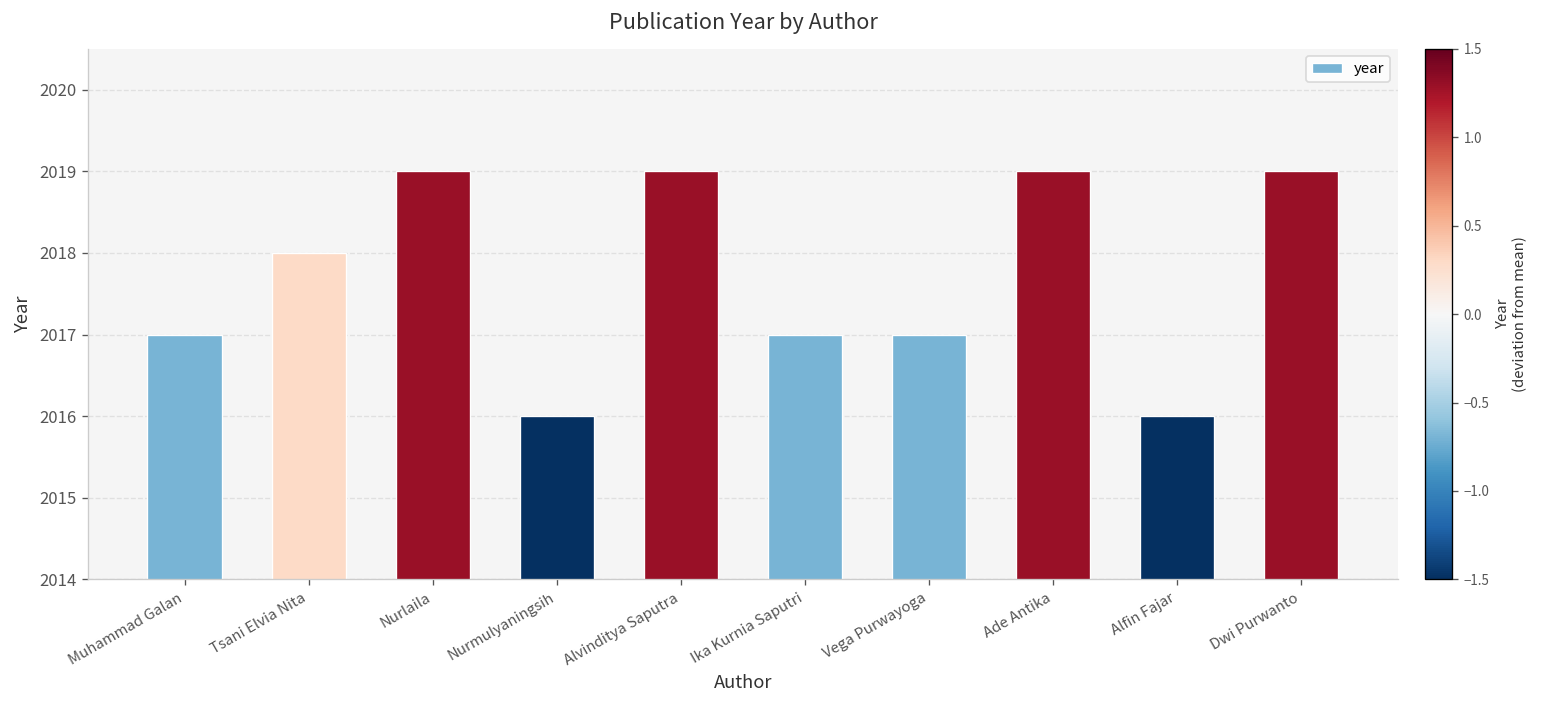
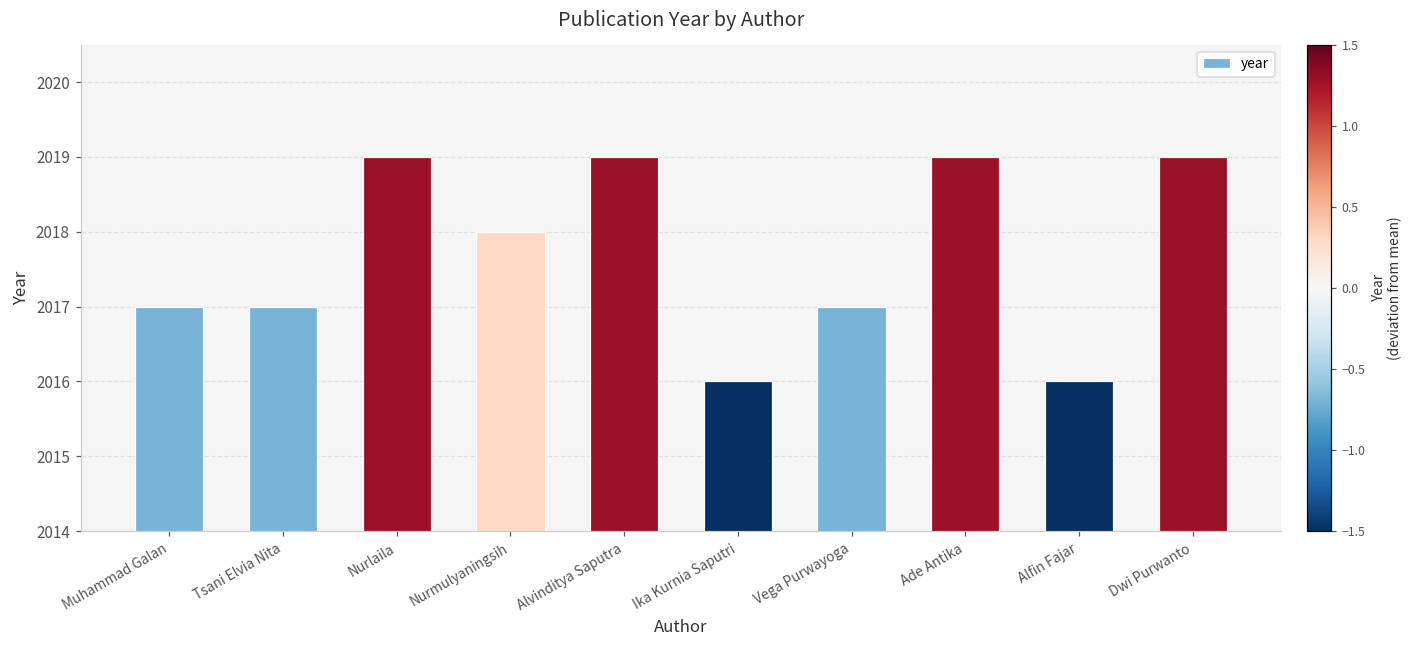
  {
    "Muhammad Galan": 2017,
-   "Tsani Elvia Nita": 2018,
+   "Tsani Elvia Nita": 2017,
    "Nurlaila": 2019,
-   "Nurmulyaningsih": 2016,
+   "Nurmulyaningsih": 2018,
    "Alvinditya Saputra": 2019,
-   "Ika Kurnia Saputri": 2017,
+   "Ika Kurnia Saputri": 2016,
    "Vega Purwayoga": 2017,
    "Ade Antika": 2019,
    "Alfin Fajar": 2016,
    "Dwi Purwanto": 2019
  }
